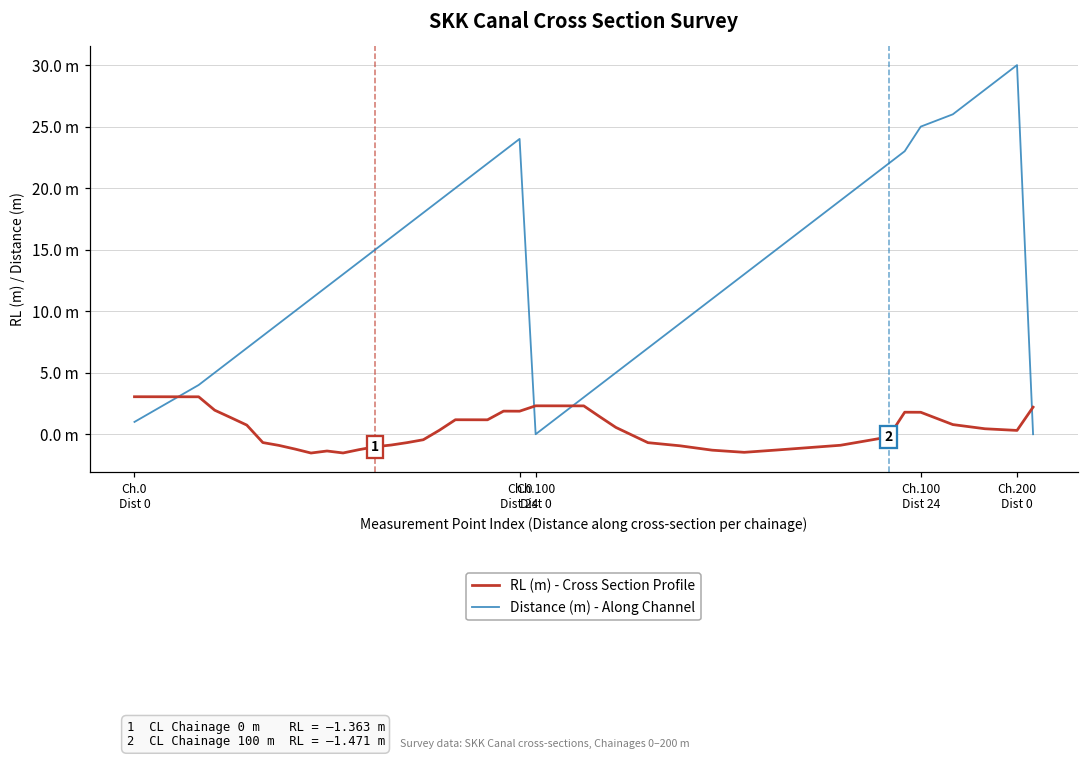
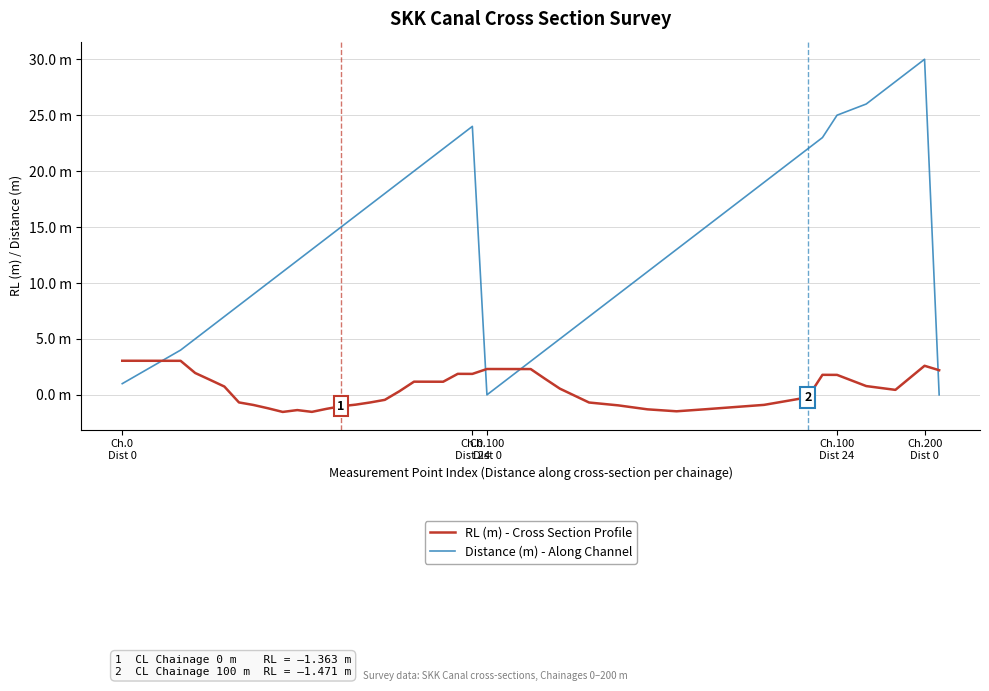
  {
    "RL (m) - Cross Section Profile": {
      "Ch.0 Dist 0": "3.0 m",
-     "Ch.200 Dist 0": "0.3 m"
+     "Ch.200 Dist 0": "2.6 m"
    },
    "Distance (m) - Along Channel": {
      "Ch.0 Dist 0": "1.0 m",
      "Ch.100 Dist 24": "25.0 m",
      "Ch.200 Dist 0": "30.0 m"
    }
  }
